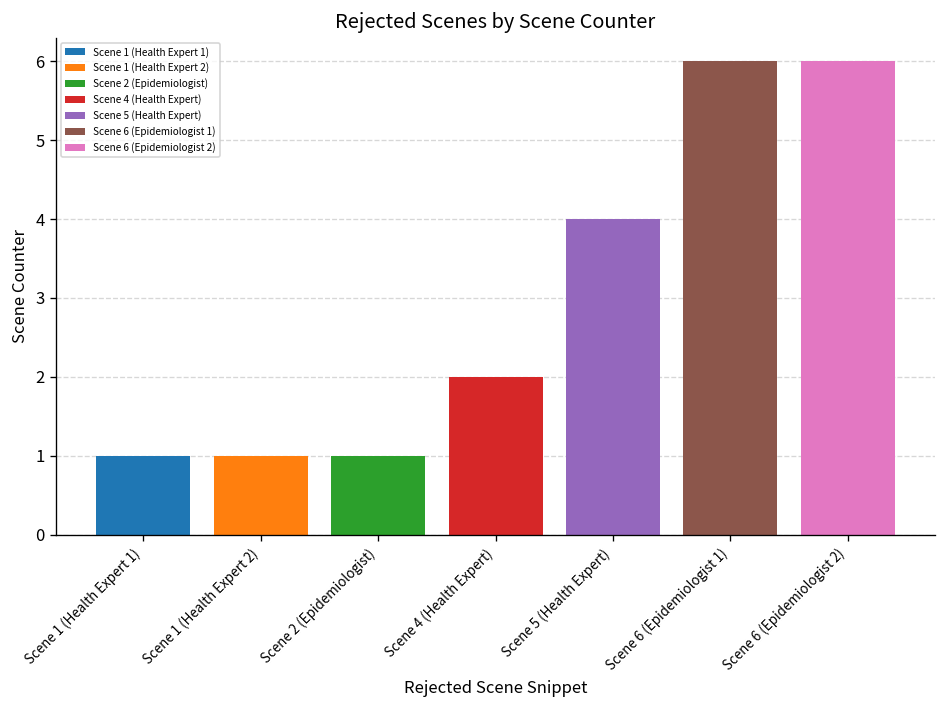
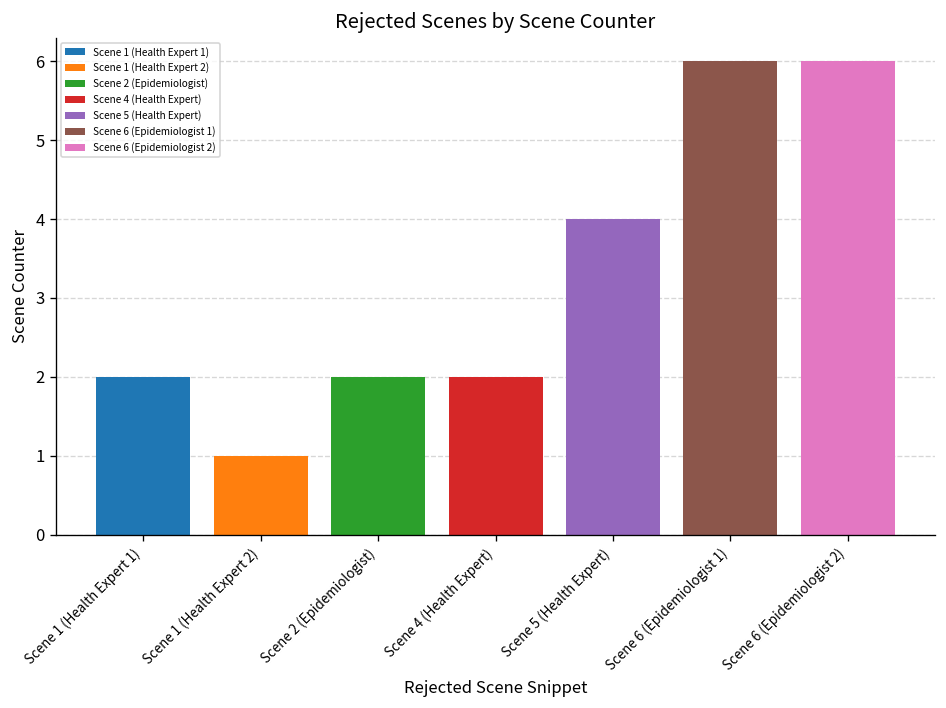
  {
-   "Scene 1 (Health Expert 1)": 1,
+   "Scene 1 (Health Expert 1)": 2,
    "Scene 1 (Health Expert 2)": 1,
-   "Scene 2 (Epidemiologist)": 1,
+   "Scene 2 (Epidemiologist)": 2,
    "Scene 4 (Health Expert)": 2,
    "Scene 5 (Health Expert)": 4,
    "Scene 6 (Epidemiologist 1)": 6,
    "Scene 6 (Epidemiologist 2)": 6
  }
